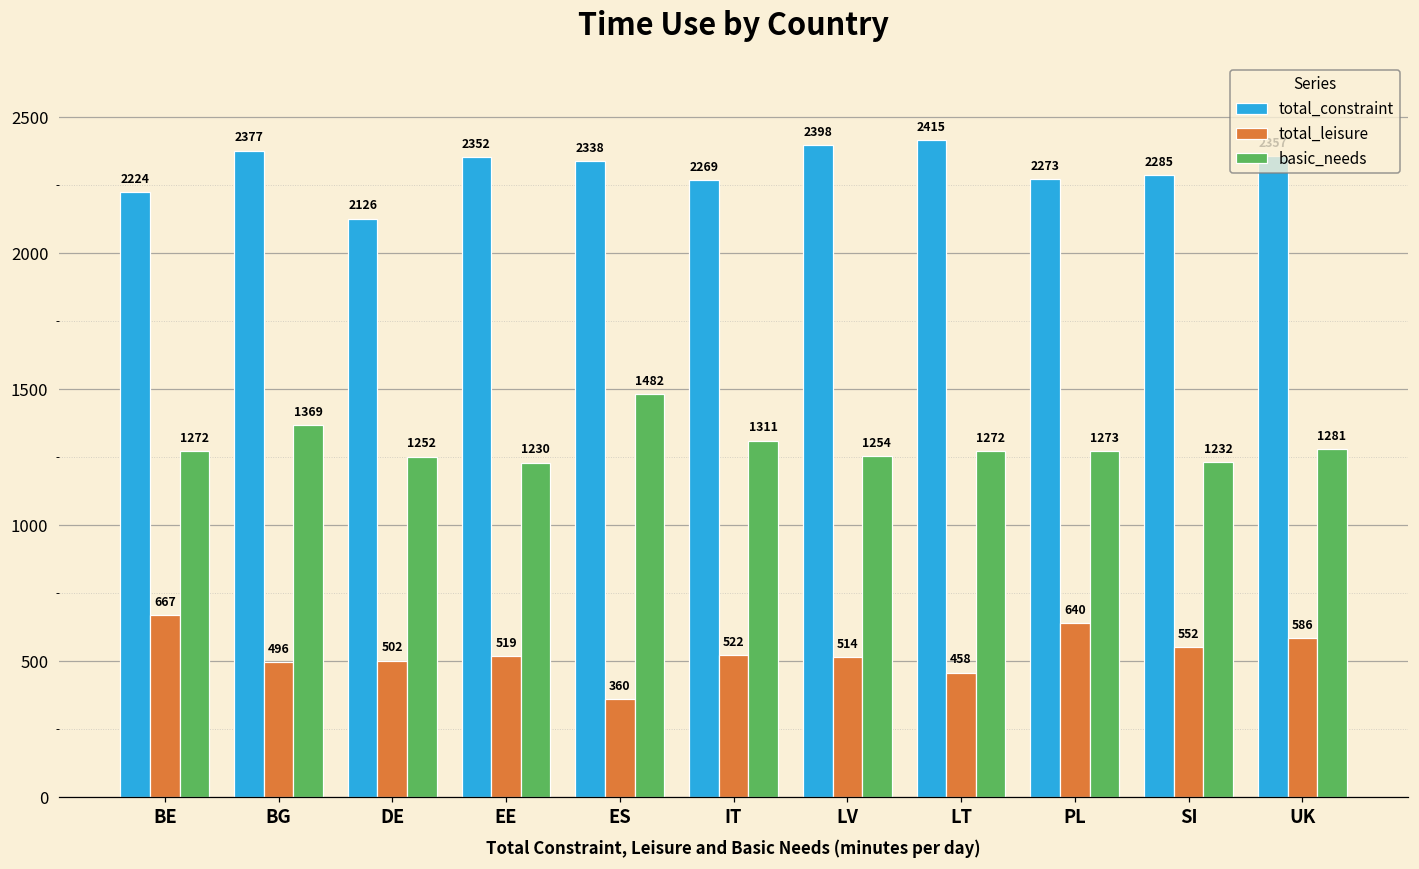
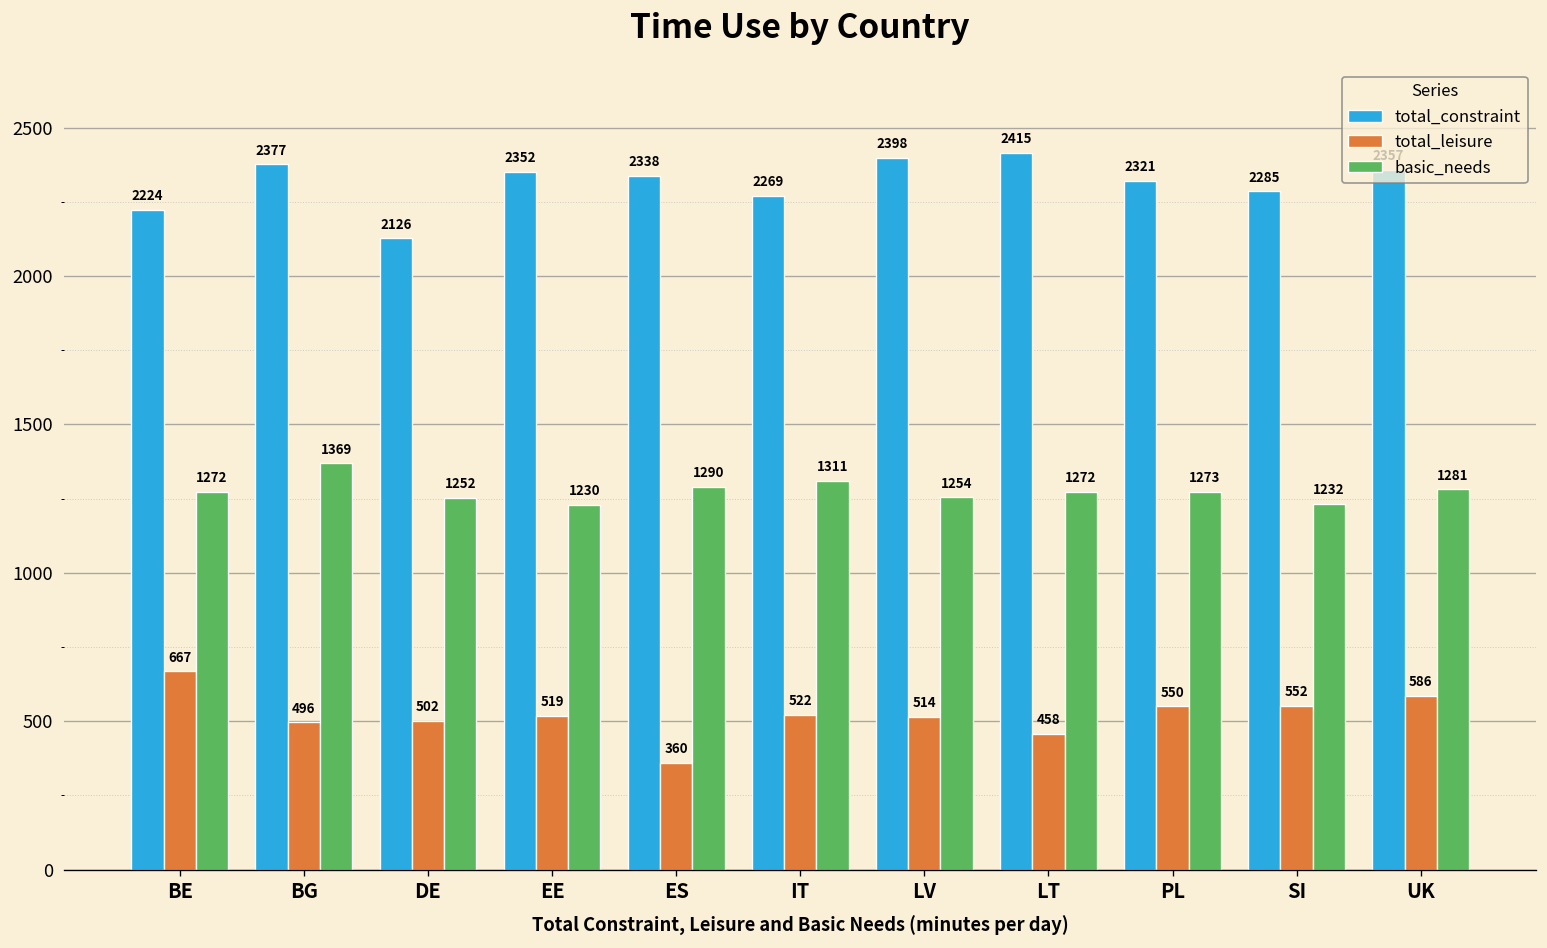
  {
    "total_constraint": {
      "BE": 2224,
      "BG": 2377,
      "EE": 2352,
      "ES": 2338,
      "LV": 2398,
      "LT": 2415,
-     "PL": 2273
+     "PL": 2321
    },
    "total_leisure": {
      "BG": 496,
      "DE": 502,
      "EE": 519,
      "ES": 360,
      "IT": 522,
      "LV": 514,
      "LT": 458,
-     "PL": 640,
+     "PL": 550,
      "SI": 552,
      "UK": 586
    },
    "basic_needs": {
      "BE": 1272,
      "BG": 1369,
      "DE": 1252,
      "EE": 1230,
-     "ES": 1482,
+     "ES": 1290,
      "IT": 1311,
      "LV": 1254,
      "LT": 1272,
      "PL": 1273,
      "SI": 1232,
      "UK": 1281
    }
  }
